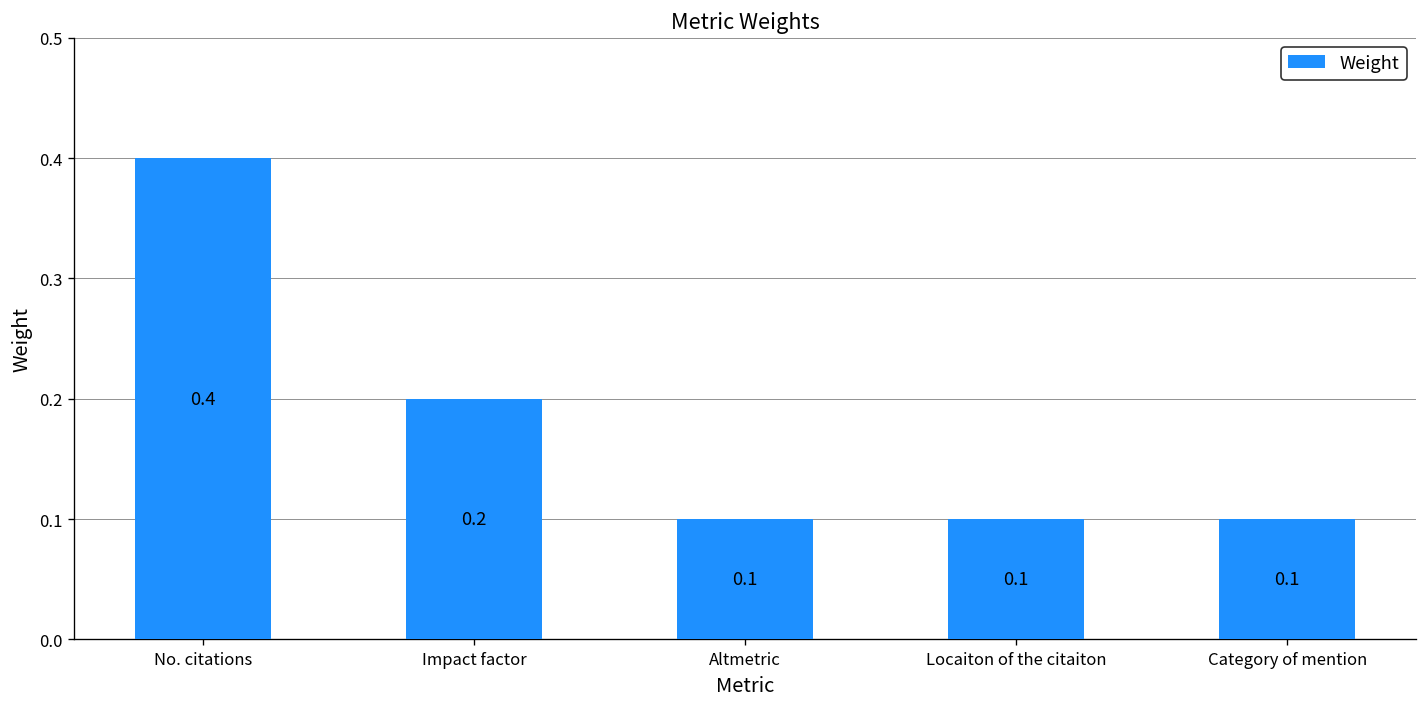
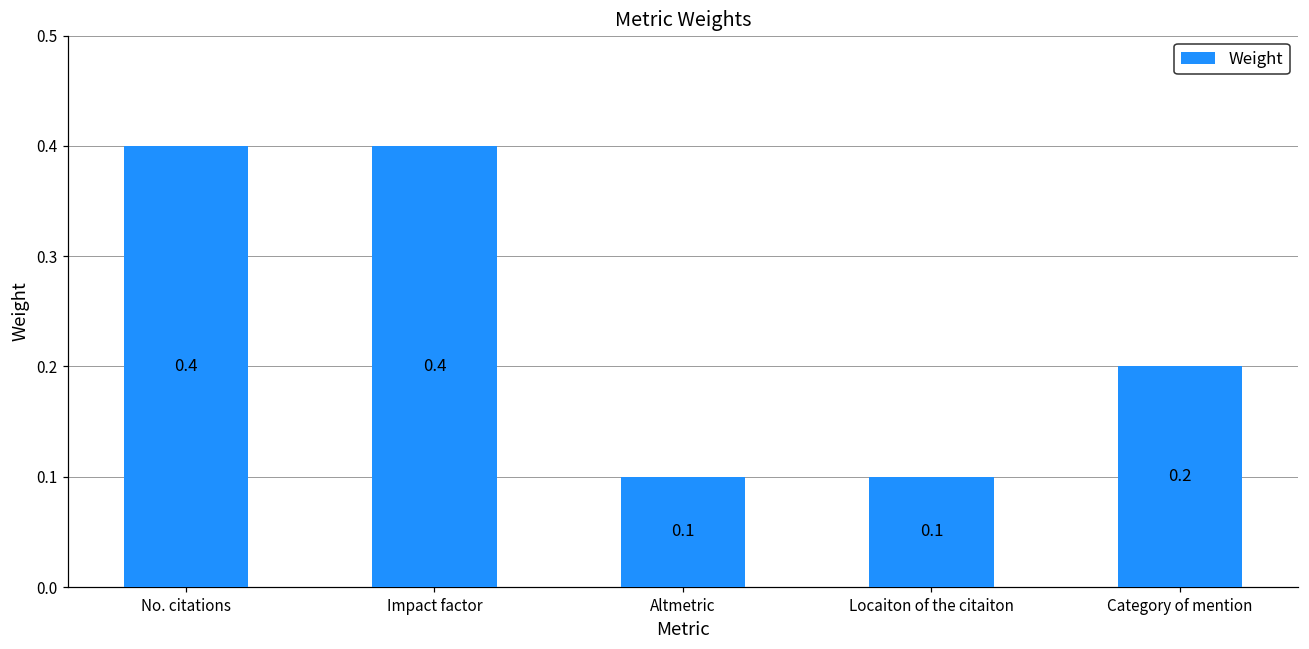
  {
    "No. citations": 0.4,
-   "Impact factor": 0.2,
+   "Impact factor": 0.4,
    "Altmetric": 0.1,
    "Locaiton of the citaiton": 0.1,
-   "Category of mention": 0.1
+   "Category of mention": 0.2
  }
